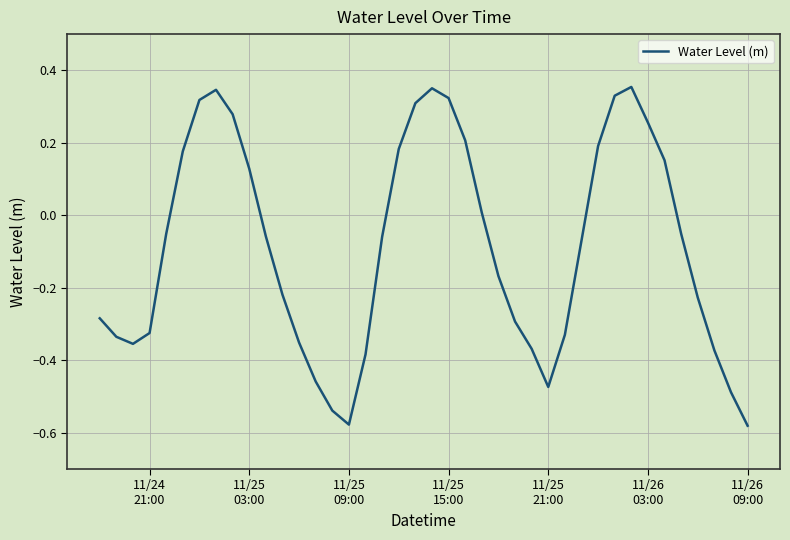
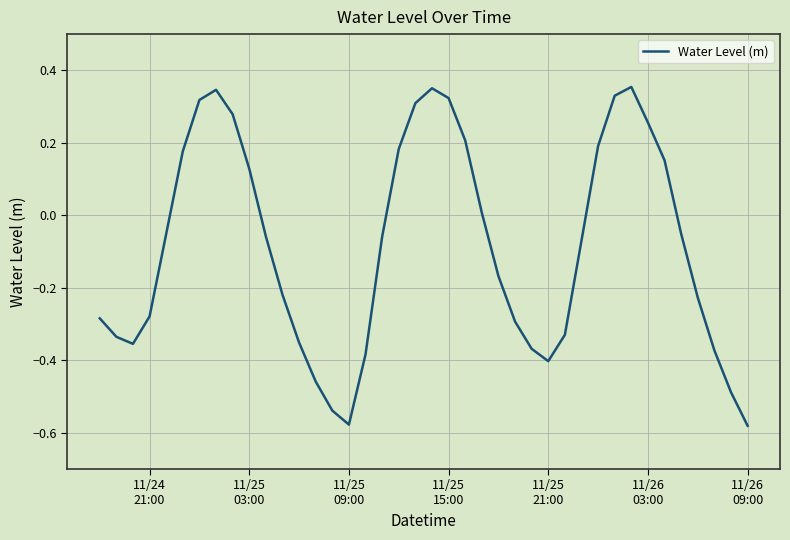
  {
-   "11/24 21:00": -0.32,
+   "11/24 21:00": -0.28,
    "11/25 03:00": 0.13,
    "11/25 09:00": -0.58,
    "11/25 15:00": 0.32,
-   "11/25 21:00": -0.47,
+   "11/25 21:00": -0.40,
    "11/26 03:00": 0.26,
    "11/26 09:00": -0.58
  }
